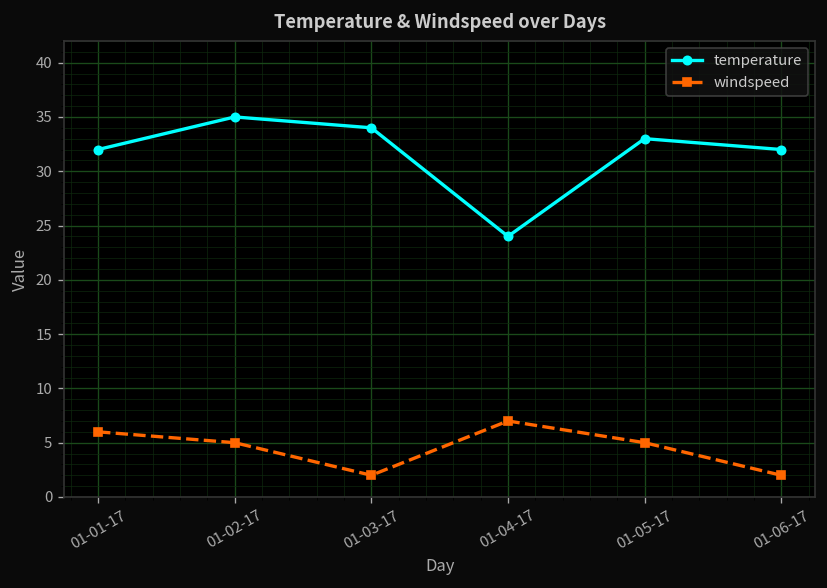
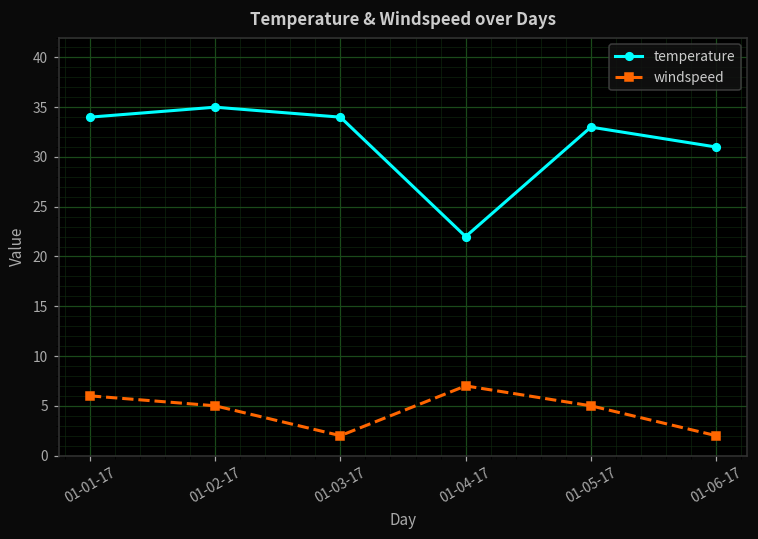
  {
    "temperature": {
-     "01-01-17": 32,
+     "01-01-17": 34,
      "01-02-17": 35,
      "01-03-17": 34,
-     "01-04-17": 24,
+     "01-04-17": 22,
      "01-05-17": 33,
-     "01-06-17": 32
+     "01-06-17": 31
    },
    "windspeed": {
      "01-01-17": 6,
      "01-02-17": 5,
      "01-03-17": 2,
      "01-04-17": 7,
      "01-05-17": 5,
      "01-06-17": 2
    }
  }
